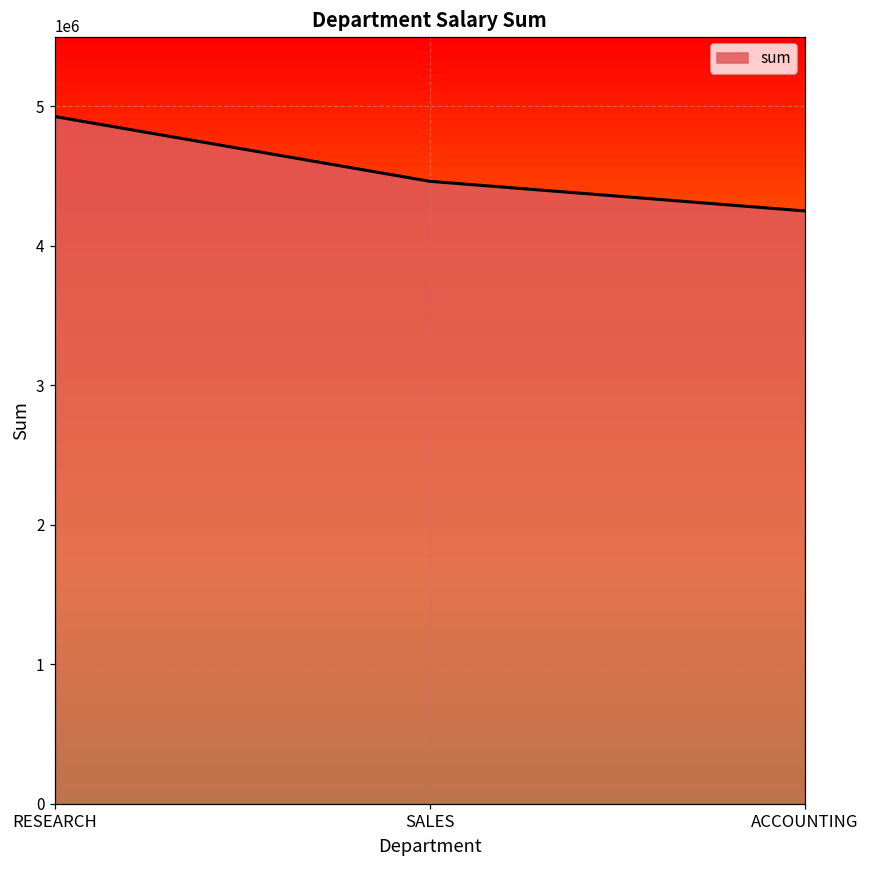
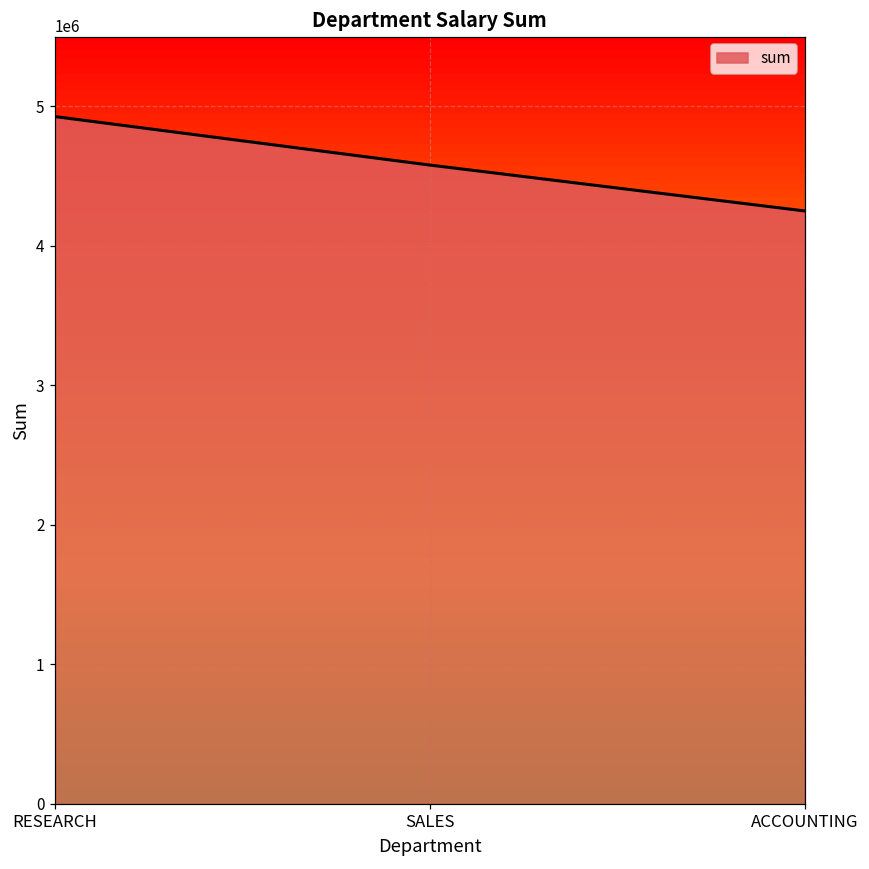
  {
    "RESEARCH": 4930000,
-   "SALES": 4460000,
+   "SALES": 4580000,
    "ACCOUNTING": 4250000
  }
